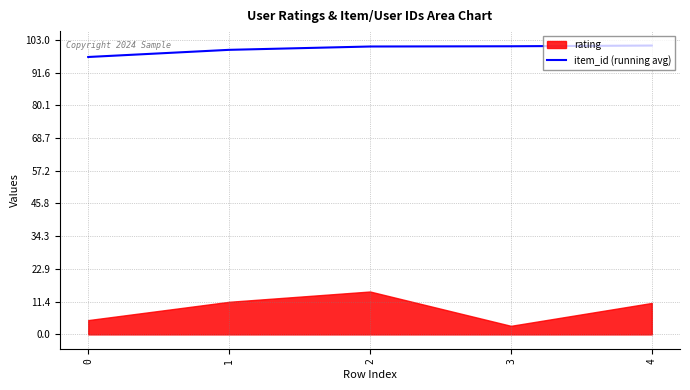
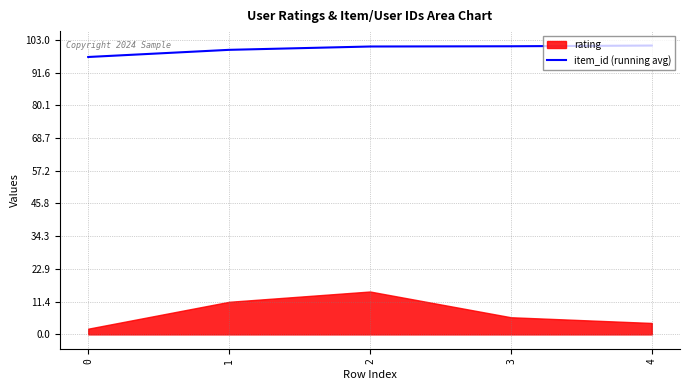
  {
    "rating": {
-     "0": 5,
+     "0": 2,
      "1": 11,
      "2": 15,
-     "3": 3,
-     "4": 11
+     "3": 6,
+     "4": 4
    },
    "item_id (running avg)": {
      "1": 100,
      "2": 101,
      "3": 101
    }
  }
